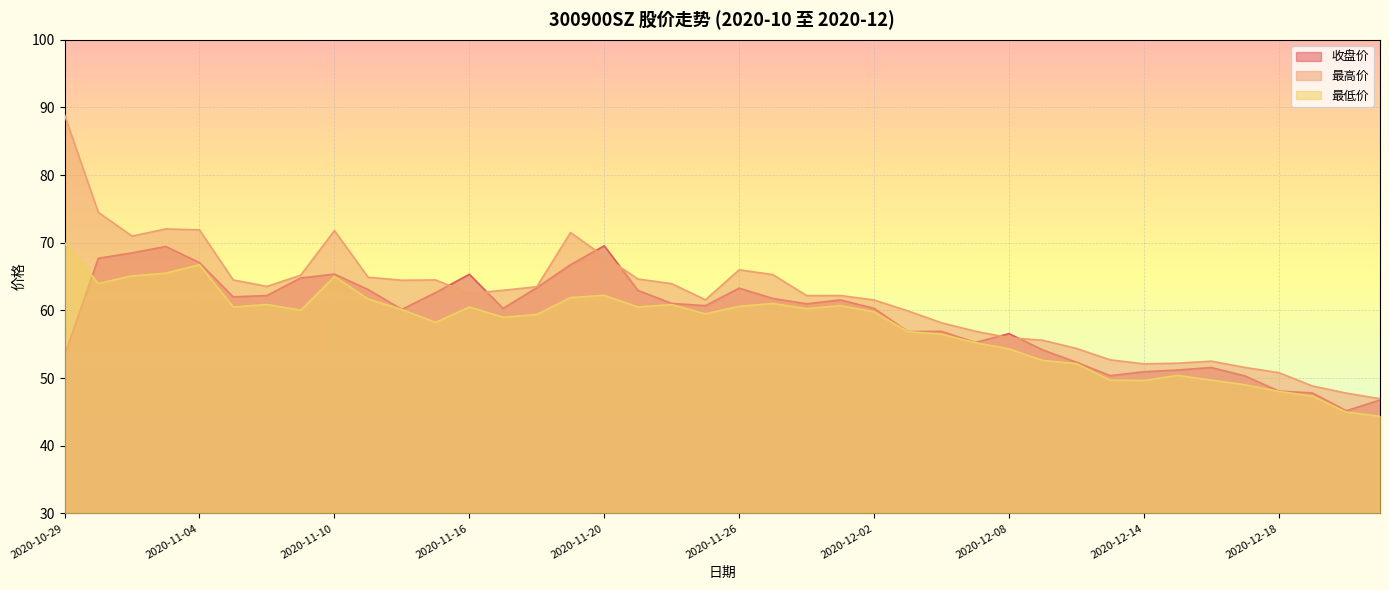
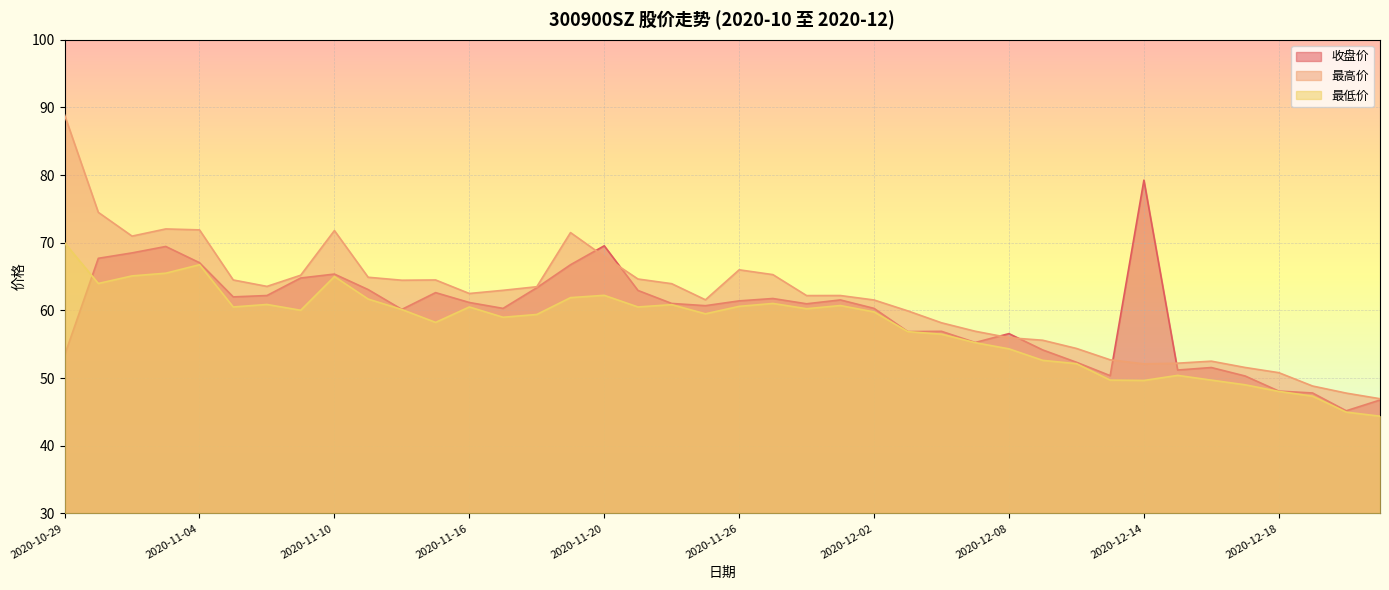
  {
    "收盘价": {
      "2020-10-29": 53,
-     "2020-11-16": 65,
+     "2020-11-16": 61,
      "2020-11-20": 70,
-     "2020-11-26": 63,
+     "2020-11-26": 61,
      "2020-12-02": 60,
      "2020-12-08": 57,
-     "2020-12-14": 51
+     "2020-12-14": 79
    }
  }
